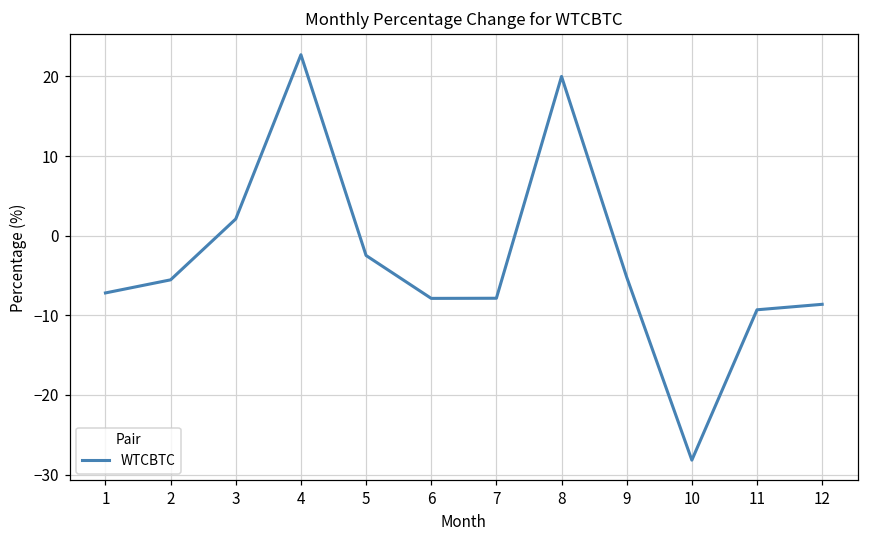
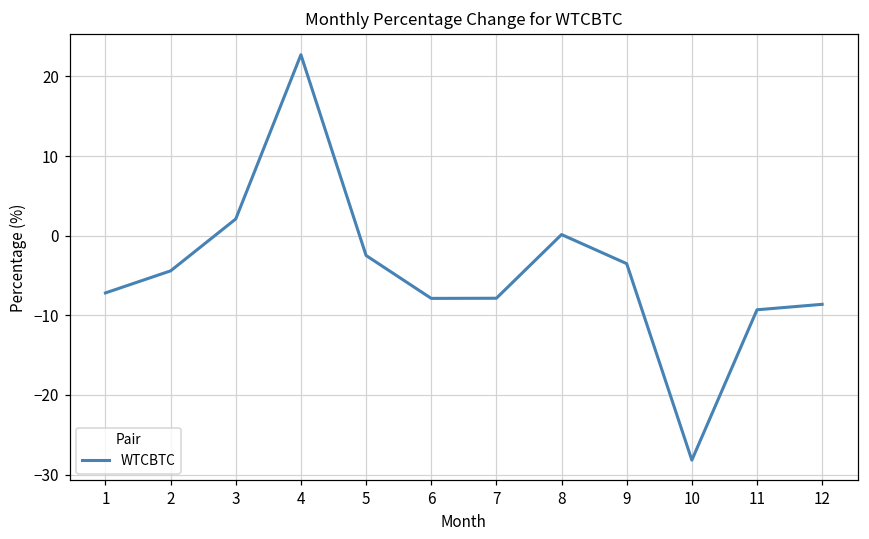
  {
    "1": -7,
-   "2": -6,
+   "2": -4,
    "3": 2,
    "4": 23,
    "5": -2,
    "6": -8,
    "7": -8,
-   "8": 20,
-   "9": -5,
+   "8": 0,
+   "9": -4,
    "10": -28,
    "11": -9,
    "12": -9
  }
